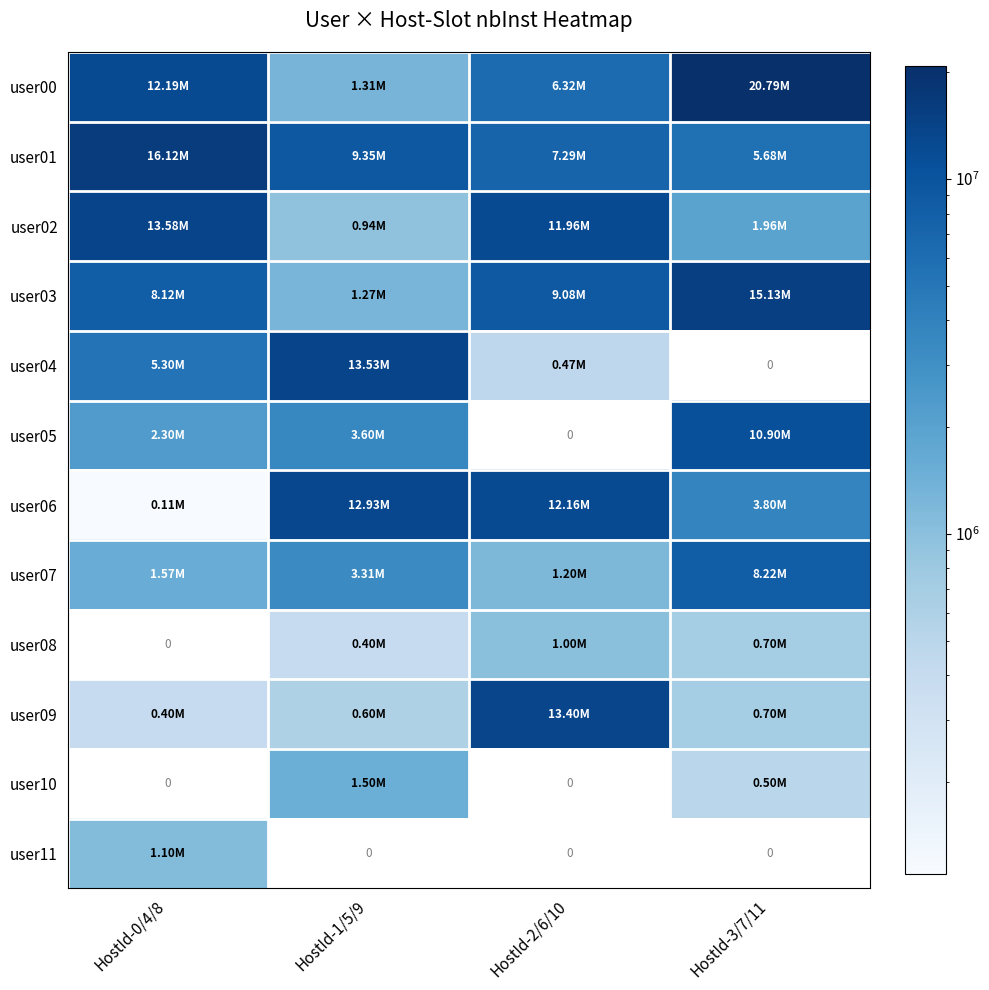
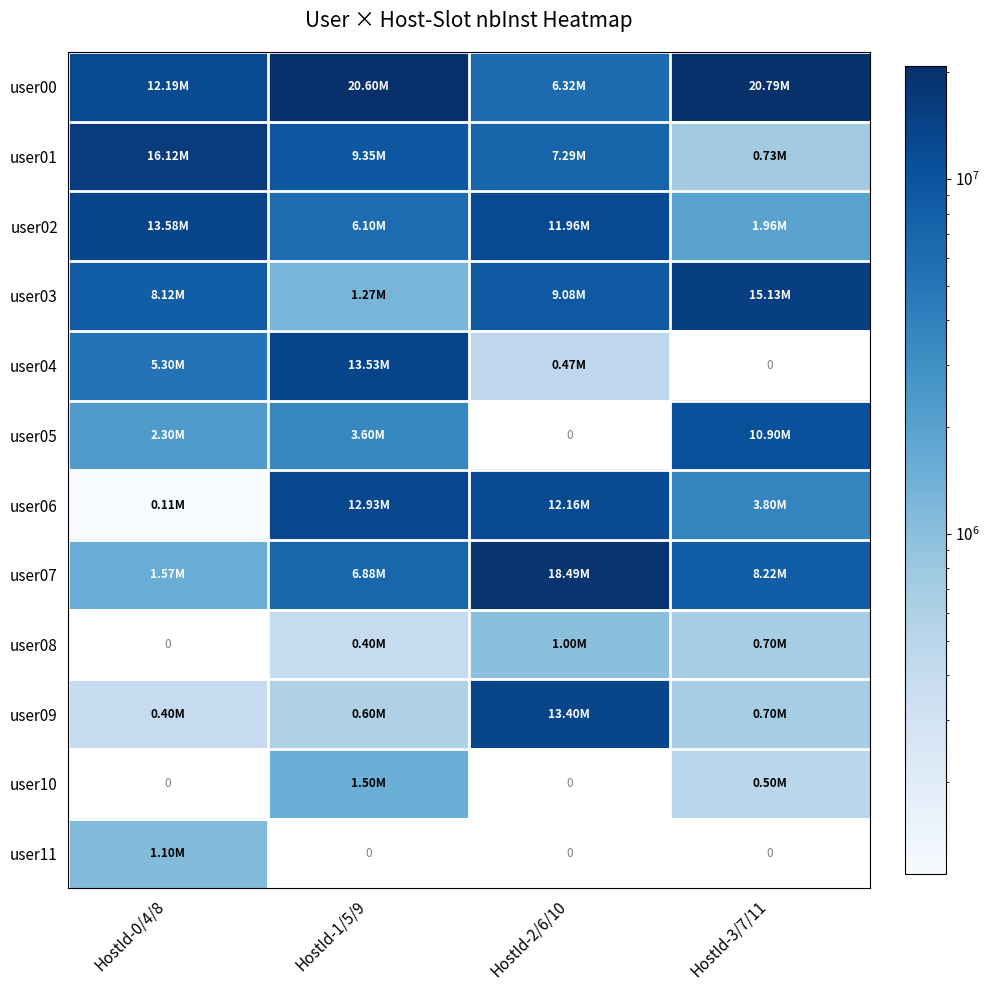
  {
    "user00": {
      "HostId-0/4/8": "12.19M",
-     "HostId-1/5/9": "1.31M",
+     "HostId-1/5/9": "20.60M",
      "HostId-2/6/10": "6.32M",
      "HostId-3/7/11": "20.79M"
    },
    "user01": {
      "HostId-0/4/8": "16.12M",
      "HostId-1/5/9": "9.35M",
      "HostId-2/6/10": "7.29M",
-     "HostId-3/7/11": "5.68M"
+     "HostId-3/7/11": "0.73M"
    },
    "user02": {
      "HostId-0/4/8": "13.58M",
-     "HostId-1/5/9": "0.94M",
+     "HostId-1/5/9": "6.10M",
      "HostId-2/6/10": "11.96M",
      "HostId-3/7/11": "1.96M"
    },
    "user03": {
      "HostId-0/4/8": "8.12M",
      "HostId-1/5/9": "1.27M",
      "HostId-2/6/10": "9.08M",
      "HostId-3/7/11": "15.13M"
    },
    "user04": {
      "HostId-0/4/8": "5.30M",
      "HostId-1/5/9": "13.53M",
      "HostId-2/6/10": "0.47M"
    },
    "user05": {
      "HostId-0/4/8": "2.30M",
      "HostId-1/5/9": "3.60M",
      "HostId-3/7/11": "10.90M"
    },
    "user06": {
      "HostId-0/4/8": "0.11M",
      "HostId-1/5/9": "12.93M",
      "HostId-2/6/10": "12.16M",
      "HostId-3/7/11": "3.80M"
    },
    "user07": {
      "HostId-0/4/8": "1.57M",
-     "HostId-1/5/9": "3.31M",
-     "HostId-2/6/10": "1.20M",
+     "HostId-1/5/9": "6.88M",
+     "HostId-2/6/10": "18.49M",
      "HostId-3/7/11": "8.22M"
    },
    "user08": {
      "HostId-1/5/9": "0.40M",
      "HostId-2/6/10": "1.00M",
      "HostId-3/7/11": "0.70M"
    },
    "user09": {
      "HostId-0/4/8": "0.40M",
      "HostId-1/5/9": "0.60M",
      "HostId-2/6/10": "13.40M",
      "HostId-3/7/11": "0.70M"
    },
    "user10": {
      "HostId-1/5/9": "1.50M",
      "HostId-3/7/11": "0.50M"
    },
    "user11": {
      "HostId-0/4/8": "1.10M"
    }
  }
